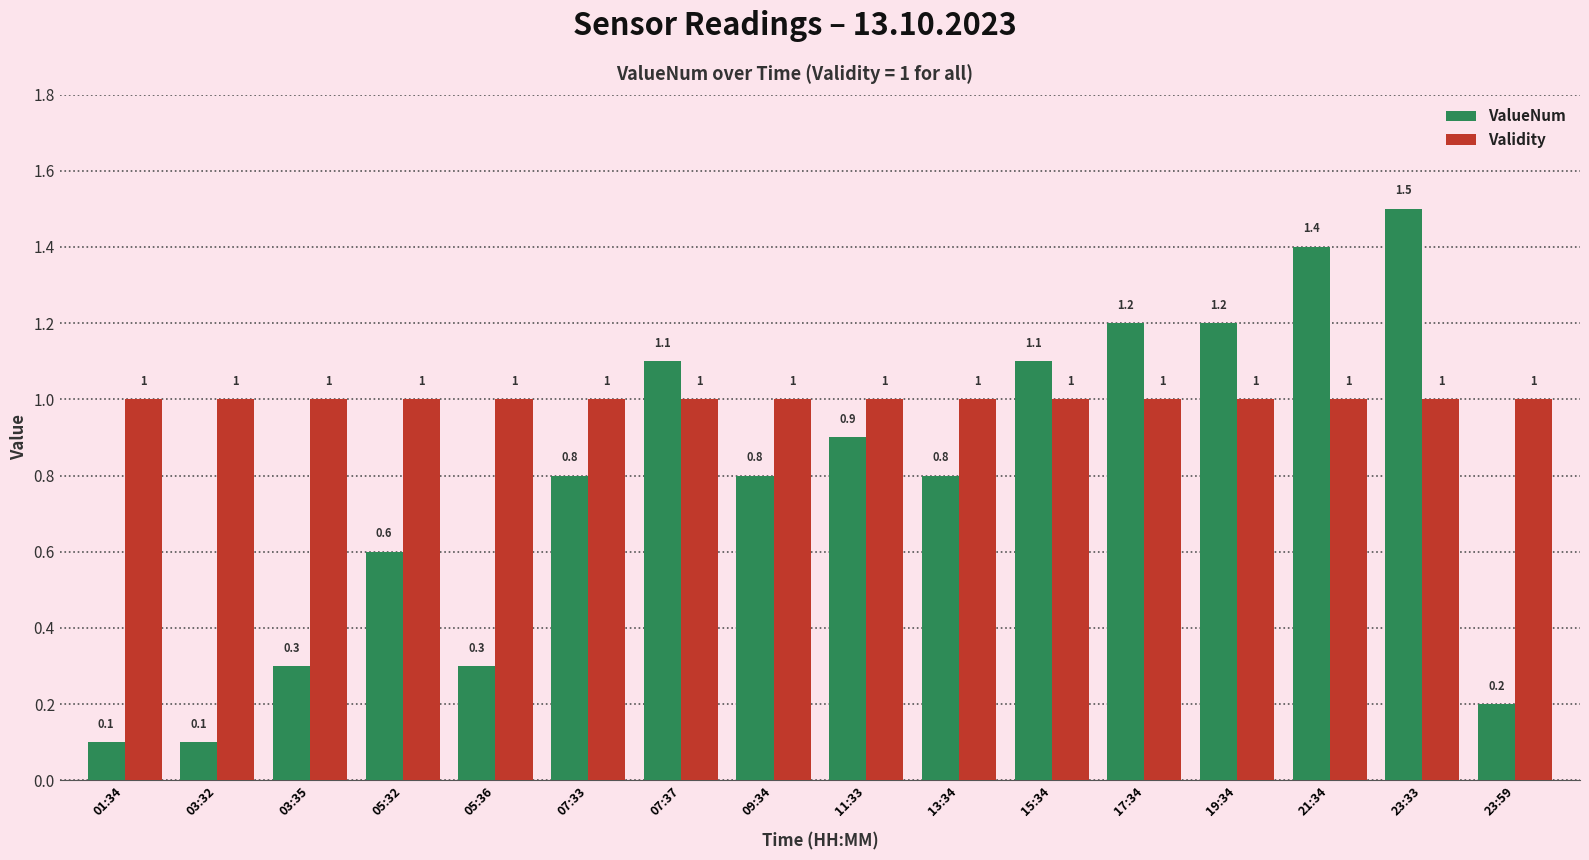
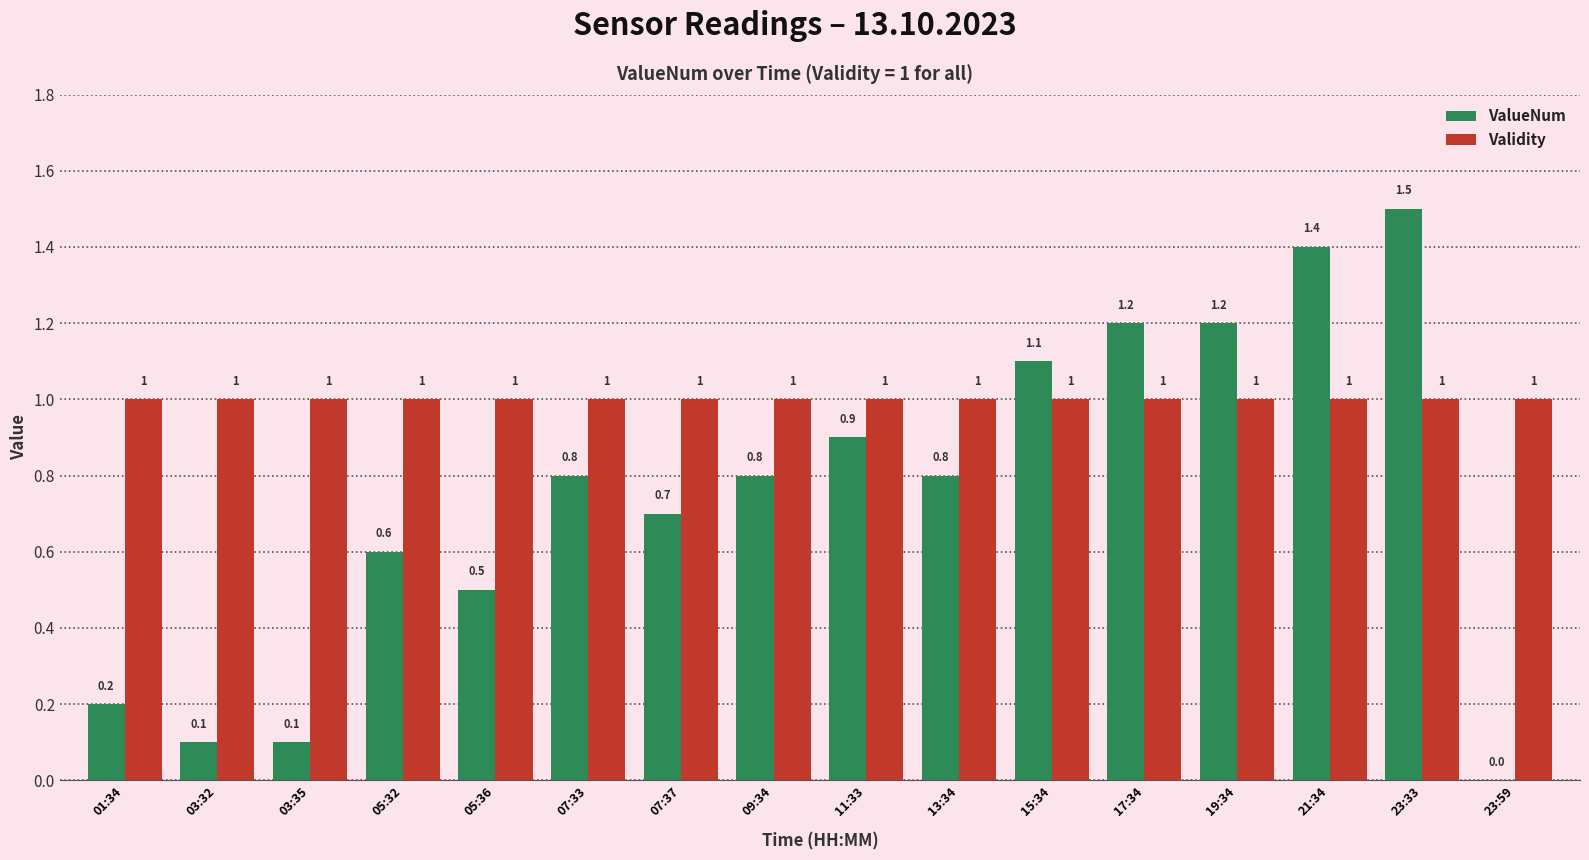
  {
    "ValueNum": {
-     "01:34": 0.1,
+     "01:34": 0.2,
      "03:32": 0.1,
-     "03:35": 0.3,
+     "03:35": 0.1,
      "05:32": 0.6,
-     "05:36": 0.3,
+     "05:36": 0.5,
      "07:33": 0.8,
-     "07:37": 1.1,
+     "07:37": 0.7,
      "09:34": 0.8,
      "11:33": 0.9,
      "13:34": 0.8,
      "15:34": 1.1,
      "17:34": 1.2,
      "19:34": 1.2,
      "21:34": 1.4,
      "23:33": 1.5,
-     "23:59": 0.2
+     "23:59": 0.0
    },
    "Validity": {
      "01:34": 1,
      "03:32": 1,
      "03:35": 1,
      "05:32": 1,
      "05:36": 1,
      "07:33": 1,
      "07:37": 1,
      "09:34": 1,
      "11:33": 1,
      "13:34": 1,
      "15:34": 1,
      "17:34": 1,
      "19:34": 1,
      "21:34": 1,
      "23:33": 1,
      "23:59": 1
    }
  }
